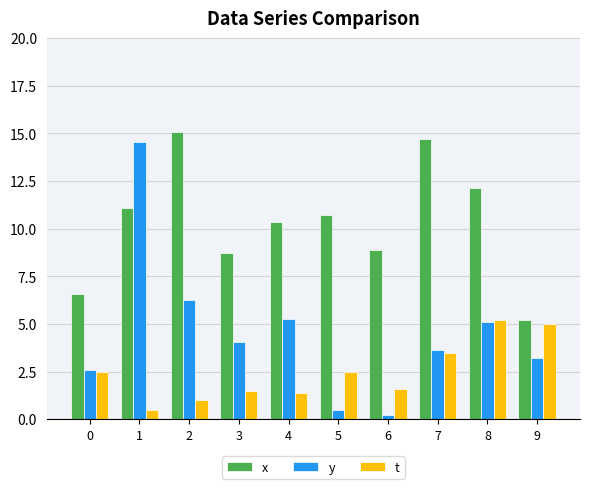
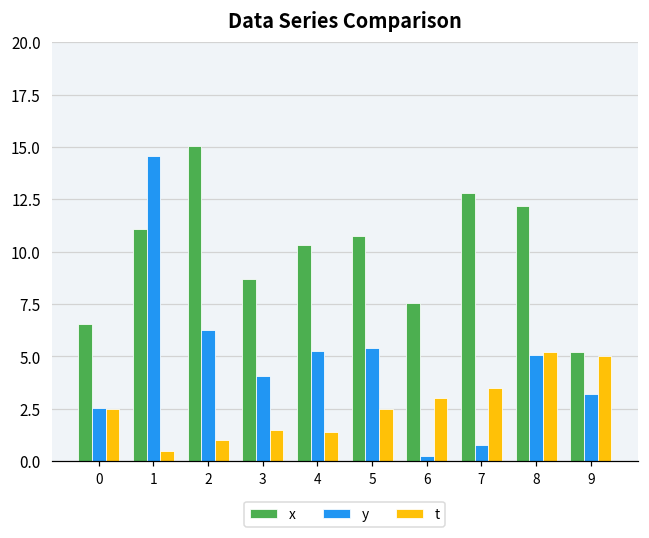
  {
    "x": {
      "0": 6.6,
      "1": 11.1,
      "2": 15.1,
      "3": 8.7,
      "4": 10.3,
      "5": 10.7,
-     "6": 8.9,
-     "7": 14.7,
+     "6": 7.6,
+     "7": 12.8,
      "8": 12.2,
      "9": 5.2
    },
    "y": {
      "0": 2.6,
      "1": 14.6,
      "2": 6.3,
      "3": 4.1,
      "4": 5.3,
-     "5": 0.5,
+     "5": 5.4,
      "6": 0.2,
-     "7": 3.6,
+     "7": 0.8,
      "8": 5.1,
      "9": 3.2
    },
    "t": {
      "0": 2.5,
      "1": 0.5,
      "2": 1.0,
      "3": 1.5,
      "4": 1.4,
      "5": 2.5,
-     "6": 1.6,
+     "6": 3.0,
      "7": 3.5,
      "8": 5.2,
      "9": 5.0
    }
  }
